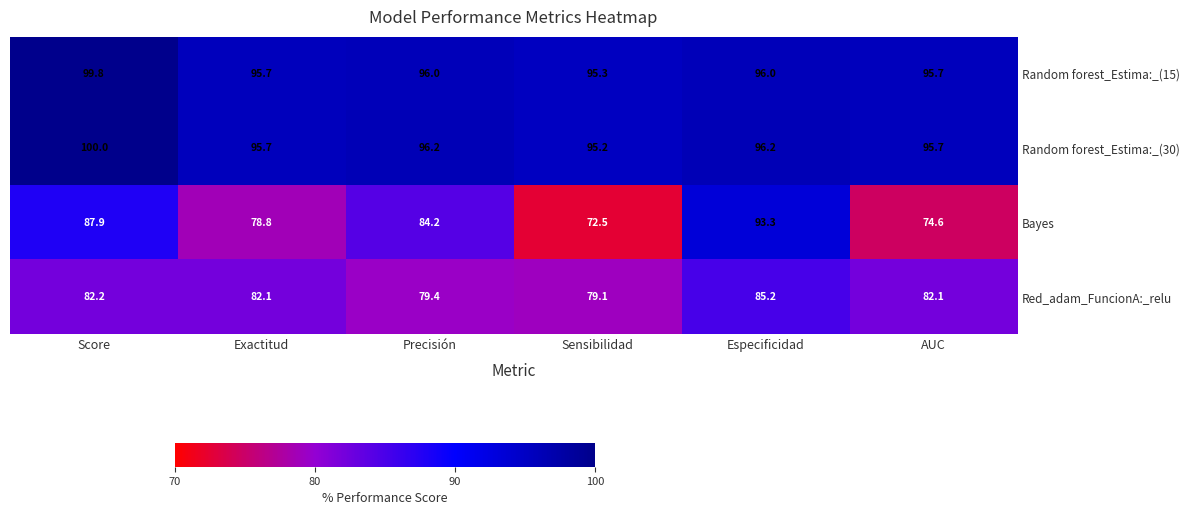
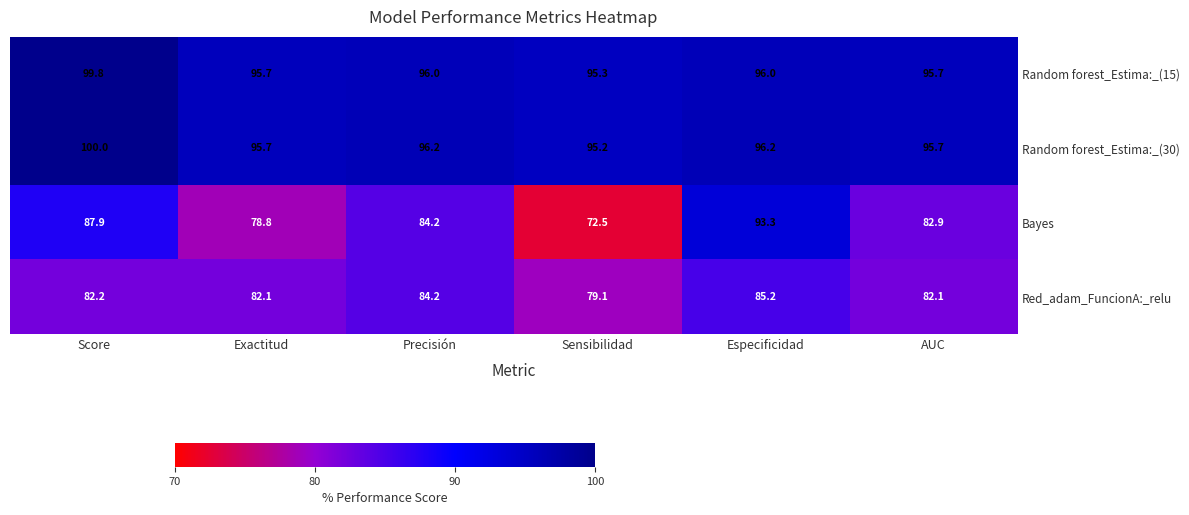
  {
    "Random forest_Estima:_(15)": {
      "Score": 99.8,
      "Exactitud": 95.7,
      "Precisión": 96.0,
      "Sensibilidad": 95.3,
      "Especificidad": 96.0,
      "AUC": 95.7
    },
    "Random forest_Estima:_(30)": {
      "Score": 100.0,
      "Exactitud": 95.7,
      "Precisión": 96.2,
      "Sensibilidad": 95.2,
      "Especificidad": 96.2,
      "AUC": 95.7
    },
    "Bayes": {
      "Score": 87.9,
      "Exactitud": 78.8,
      "Precisión": 84.2,
      "Sensibilidad": 72.5,
      "Especificidad": 93.3,
-     "AUC": 74.6
+     "AUC": 82.9
    },
    "Red_adam_FuncionA:_relu": {
      "Score": 82.2,
      "Exactitud": 82.1,
-     "Precisión": 79.4,
+     "Precisión": 84.2,
      "Sensibilidad": 79.1,
      "Especificidad": 85.2,
      "AUC": 82.1
    }
  }
